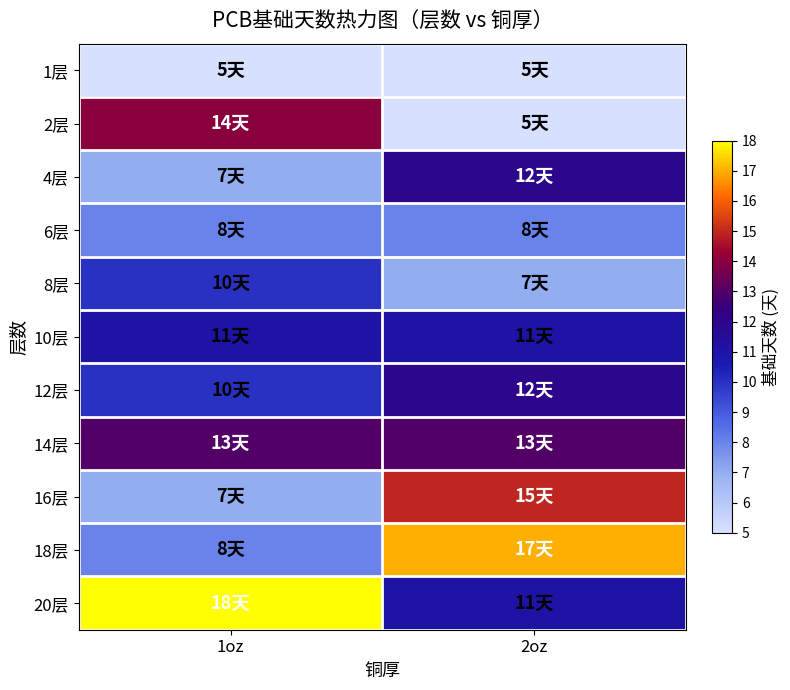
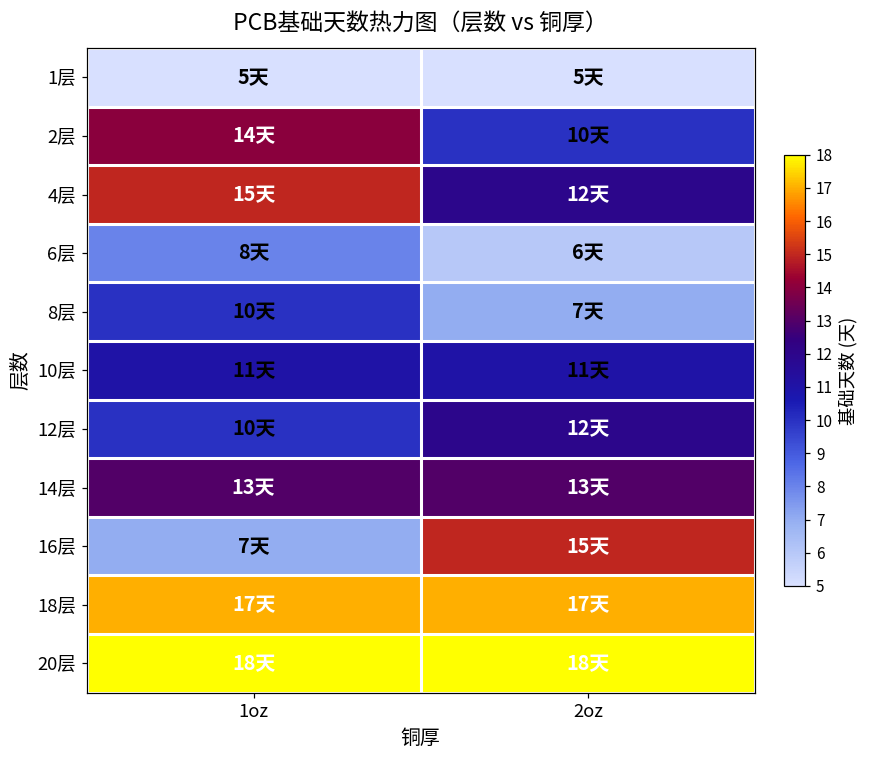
  {
    "1层": {
      "1oz": "5天",
      "2oz": "5天"
    },
    "2层": {
      "1oz": "14天",
-     "2oz": "5天"
+     "2oz": "10天"
    },
    "4层": {
-     "1oz": "7天",
+     "1oz": "15天",
      "2oz": "12天"
    },
    "6层": {
      "1oz": "8天",
-     "2oz": "8天"
+     "2oz": "6天"
    },
    "8层": {
      "1oz": "10天",
      "2oz": "7天"
    },
    "10层": {
      "1oz": "11天",
      "2oz": "11天"
    },
    "12层": {
      "1oz": "10天",
      "2oz": "12天"
    },
    "14层": {
      "1oz": "13天",
      "2oz": "13天"
    },
    "16层": {
      "1oz": "7天",
      "2oz": "15天"
    },
    "18层": {
-     "1oz": "8天",
+     "1oz": "17天",
      "2oz": "17天"
    },
    "20层": {
      "1oz": "18天",
-     "2oz": "11天"
+     "2oz": "18天"
    }
  }
